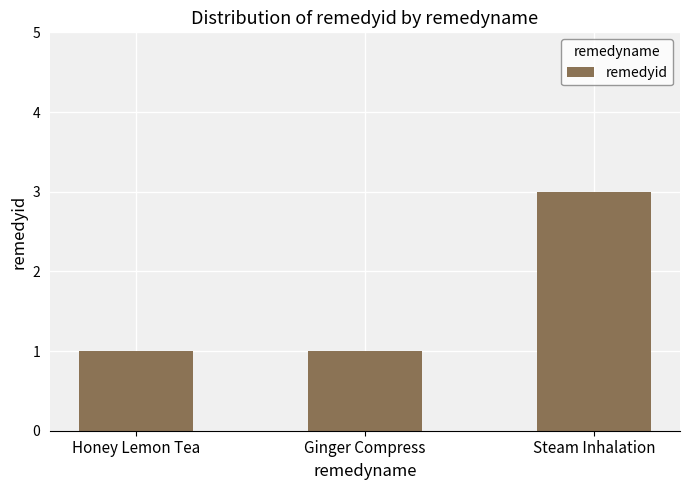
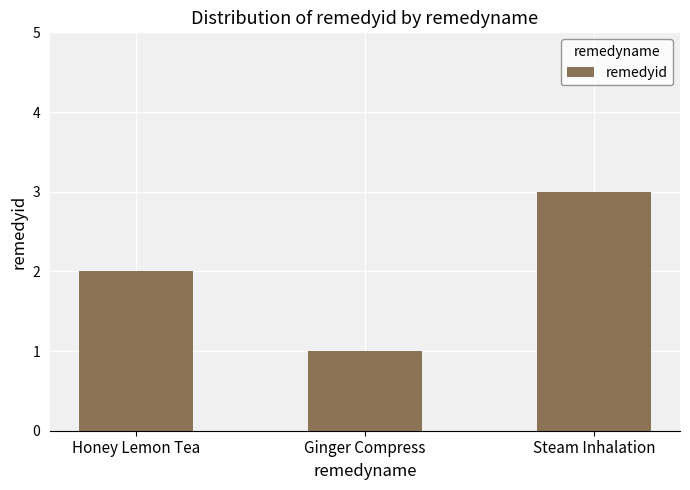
  {
-   "Honey Lemon Tea": 1,
+   "Honey Lemon Tea": 2,
    "Ginger Compress": 1,
    "Steam Inhalation": 3
  }
